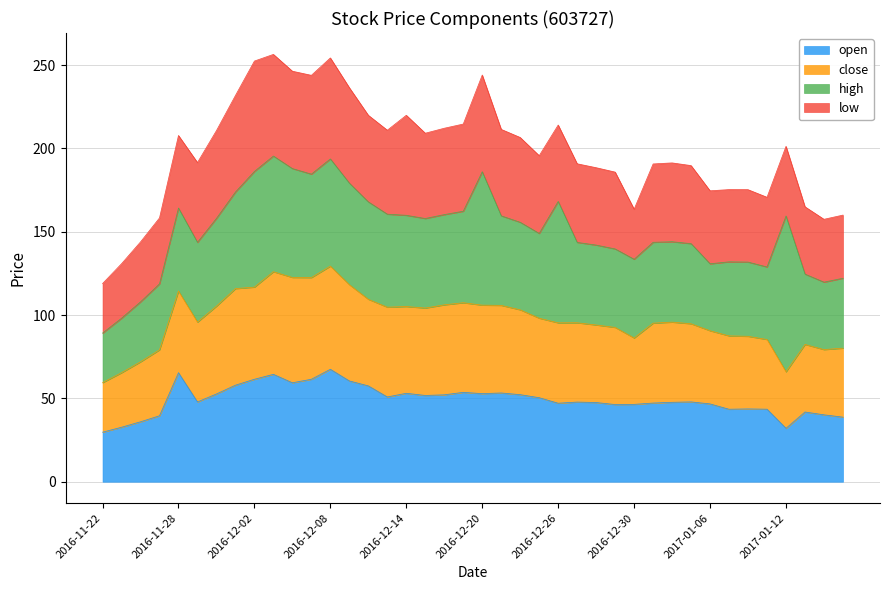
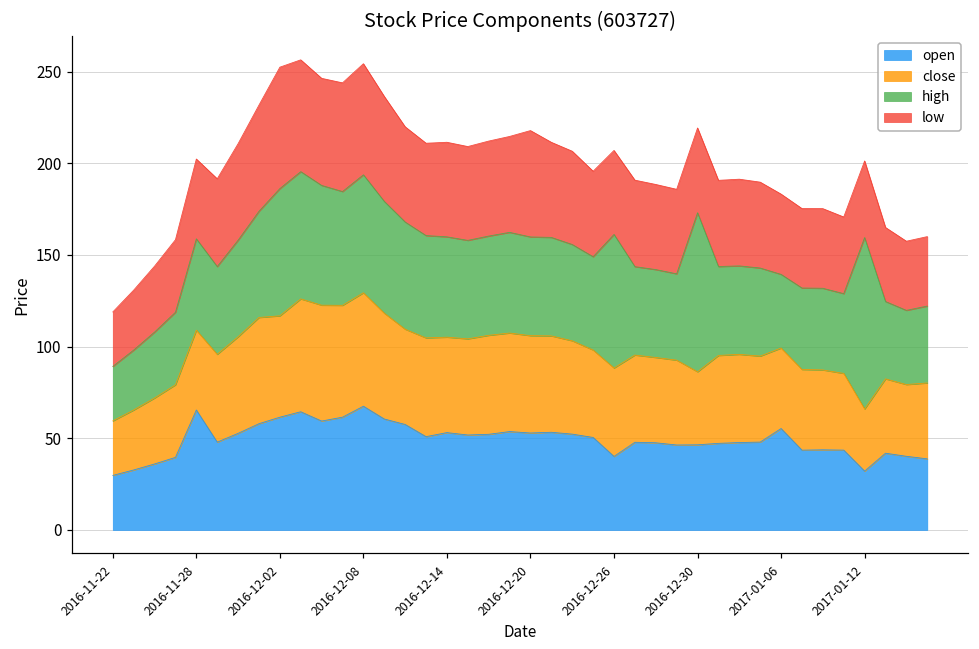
  {
    "open": {
      "2016-11-22": 30,
      "2016-11-28": 65,
      "2016-12-02": 61,
      "2016-12-08": 67,
      "2016-12-14": 53,
      "2016-12-20": 53,
-     "2016-12-26": 47,
+     "2016-12-26": 40,
      "2016-12-30": 46,
-     "2017-01-06": 47,
+     "2017-01-06": 55,
      "2017-01-12": 32
    },
    "close": {
      "2016-11-22": 30,
-     "2016-11-28": 49,
+     "2016-11-28": 44,
      "2016-12-02": 55,
      "2016-12-08": 62,
      "2016-12-14": 52,
      "2016-12-20": 53,
      "2016-12-26": 48,
      "2016-12-30": 40,
      "2017-01-06": 44,
      "2017-01-12": 34
    },
    "high": {
      "2016-11-22": 30,
      "2016-11-28": 50,
      "2016-12-02": 69,
      "2016-12-08": 64,
      "2016-12-14": 55,
-     "2016-12-20": 80,
+     "2016-12-20": 54,
      "2016-12-26": 73,
-     "2016-12-30": 47,
+     "2016-12-30": 87,
      "2017-01-06": 40,
      "2017-01-12": 94
    },
    "low": {
      "2016-11-22": 30,
      "2016-11-28": 44,
      "2016-12-02": 66,
      "2016-12-08": 61,
-     "2016-12-14": 60,
+     "2016-12-14": 52,
      "2016-12-20": 58,
      "2016-12-26": 46,
-     "2016-12-30": 30,
+     "2016-12-30": 46,
      "2017-01-06": 44,
      "2017-01-12": 42
    }
  }
